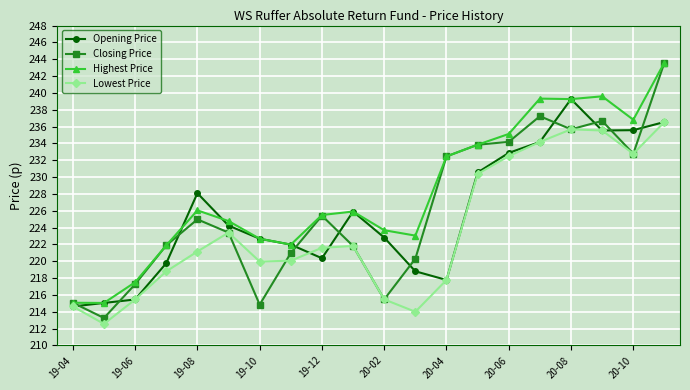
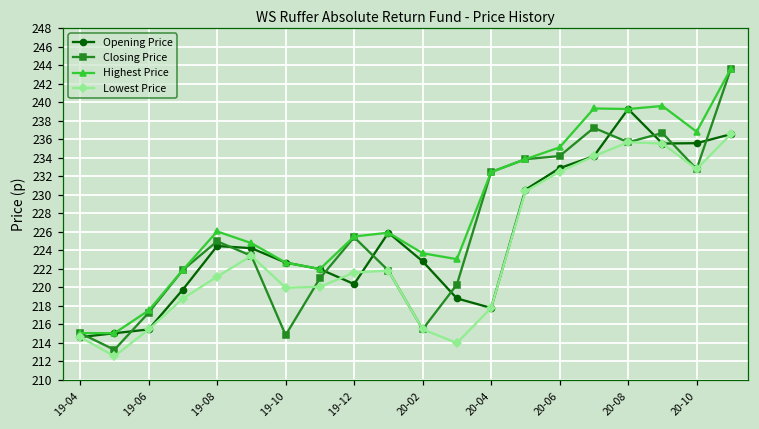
  {
    "Opening Price": {
-     "19-08": 228,
+     "19-08": 224,
      "19-12": 220,
      "20-02": 223,
      "20-06": 233,
      "20-10": 236
    },
    "Closing Price": {
      "19-08": 225,
      "19-10": 215,
      "20-06": 234
    },
    "Highest Price": {
      "19-08": 226,
      "20-02": 224,
      "20-06": 235,
      "20-10": 237
    },
    "Lowest Price": {
      "19-08": 221,
      "19-10": 220,
      "19-12": 222,
      "20-06": 232
    }
  }
